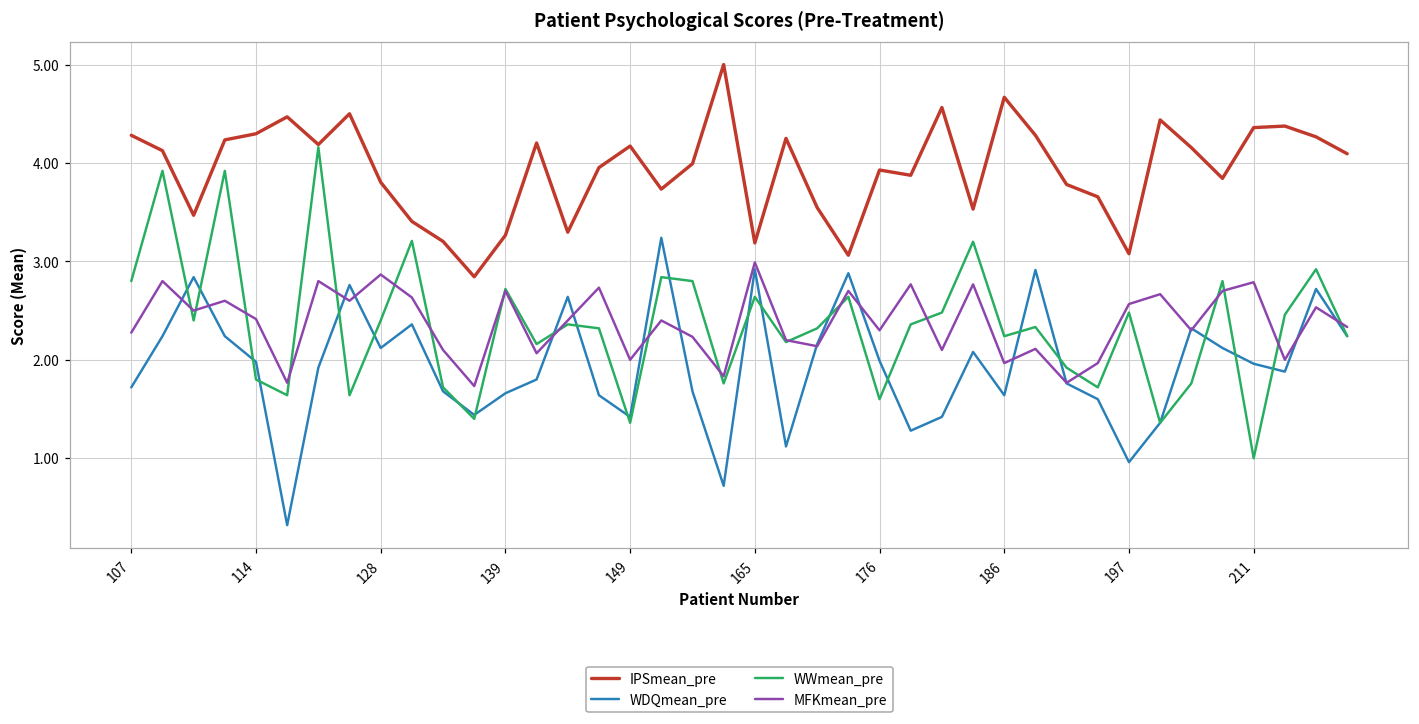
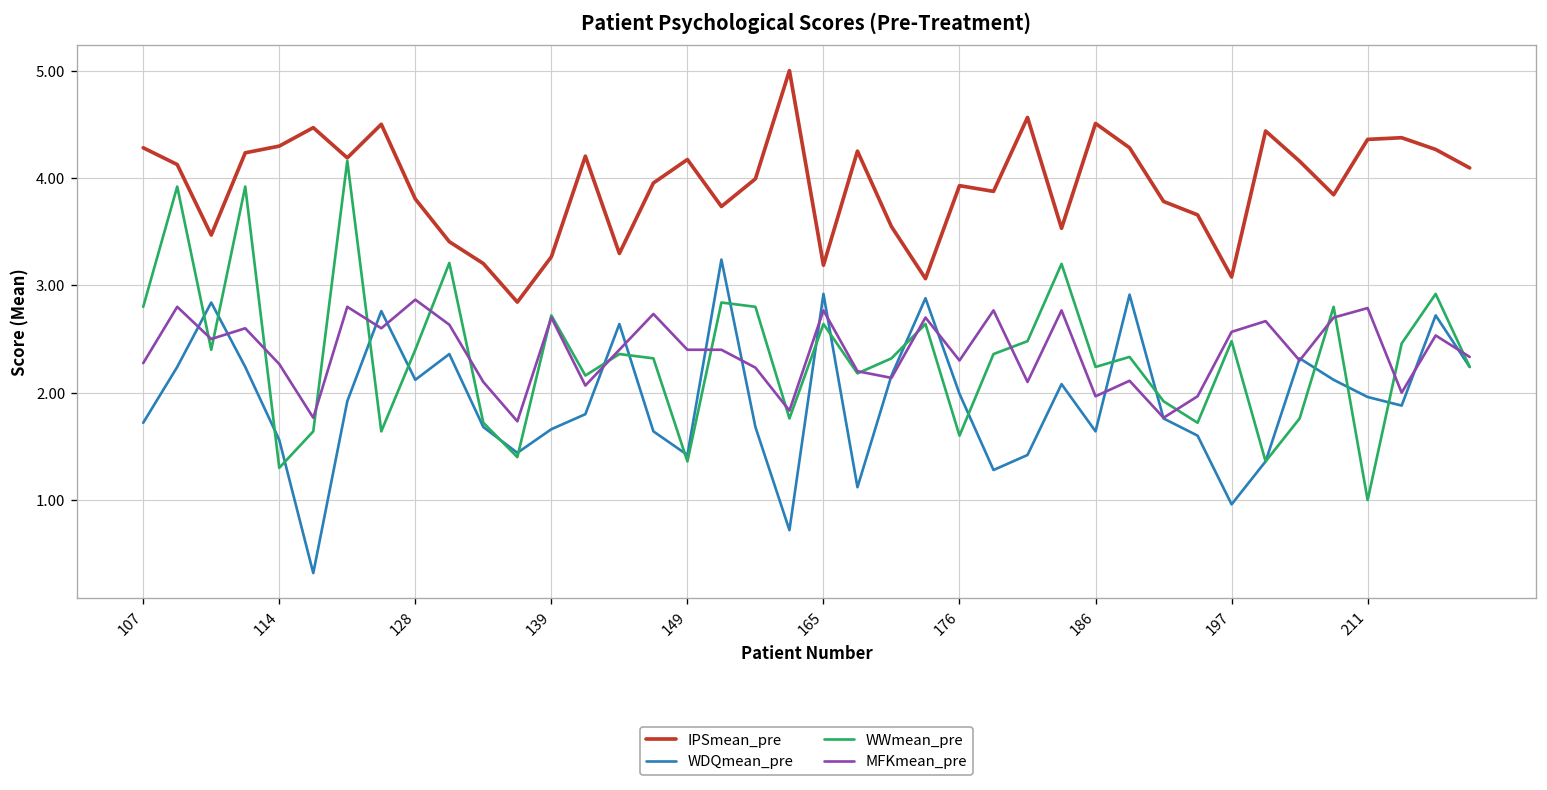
  {
    "IPSmean_pre": {
      "107": 4.3,
      "114": 4.3,
      "128": 3.8,
      "139": 3.3,
      "149": 4.2,
      "165": 3.2,
      "176": 3.9,
-     "186": 4.7,
+     "186": 4.5,
      "197": 3.1,
      "211": 4.4
    },
    "WDQmean_pre": {
      "107": 1.7,
-     "114": 2.0,
+     "114": 1.6,
      "128": 2.1,
      "139": 1.7,
      "149": 1.4,
      "165": 2.9,
      "176": 2.0,
      "186": 1.6,
      "197": 1.0,
      "211": 2.0
    },
    "WWmean_pre": {
      "107": 2.8,
-     "114": 1.8,
+     "114": 1.3,
      "128": 2.4,
      "149": 1.4,
      "165": 2.6,
      "176": 1.6,
      "186": 2.2,
      "197": 2.5,
      "211": 1.0
    },
    "MFKmean_pre": {
      "107": 2.3,
-     "114": 2.4,
+     "114": 2.3,
      "128": 2.9,
-     "149": 2.0,
-     "165": 3.0,
+     "149": 2.4,
+     "165": 2.8,
      "176": 2.3,
      "186": 2.0,
      "197": 2.6,
      "211": 2.8
    }
  }
